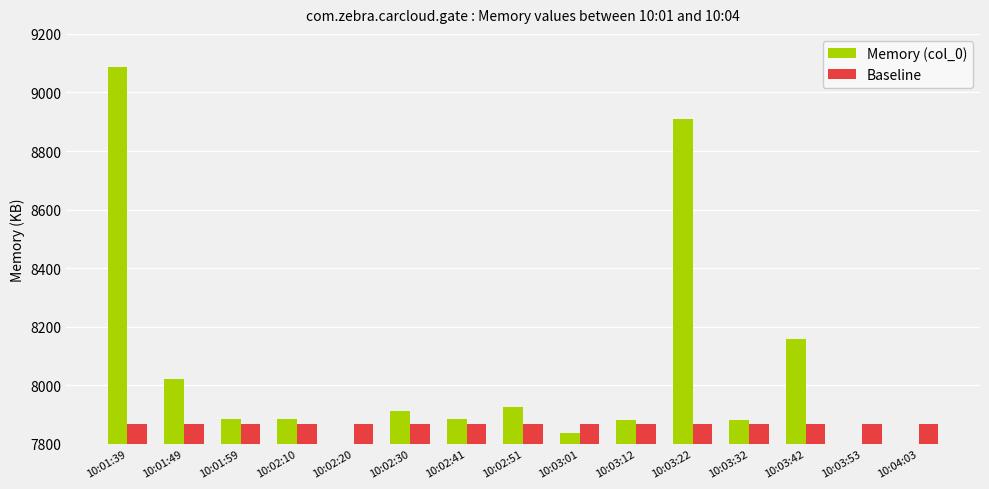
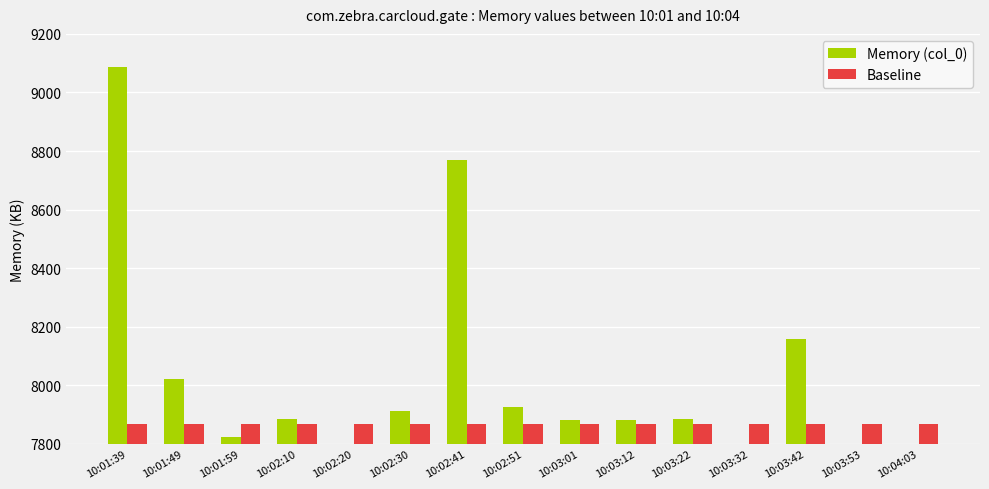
  {
    "Memory (col_0)": {
      "10:01:39": 9090,
      "10:01:49": 8020,
-     "10:01:59": 7890,
+     "10:01:59": 7820,
      "10:02:10": 7890,
      "10:02:30": 7910,
-     "10:02:41": 7890,
+     "10:02:41": 8770,
      "10:02:51": 7930,
-     "10:03:01": 7840,
+     "10:03:01": 7880,
      "10:03:12": 7880,
-     "10:03:22": 8910,
-     "10:03:32": 7880,
+     "10:03:22": 7890,
+     "10:03:32": 7800,
      "10:03:42": 8160
    },
    "Baseline": {
      "10:01:39": 7870,
      "10:01:49": 7870,
      "10:01:59": 7870,
      "10:02:10": 7870,
      "10:02:20": 7870,
      "10:02:30": 7870,
      "10:02:41": 7870,
      "10:02:51": 7870,
      "10:03:01": 7870,
      "10:03:12": 7870,
      "10:03:22": 7870,
      "10:03:32": 7870,
      "10:03:42": 7870,
      "10:03:53": 7870,
      "10:04:03": 7870
    }
  }
